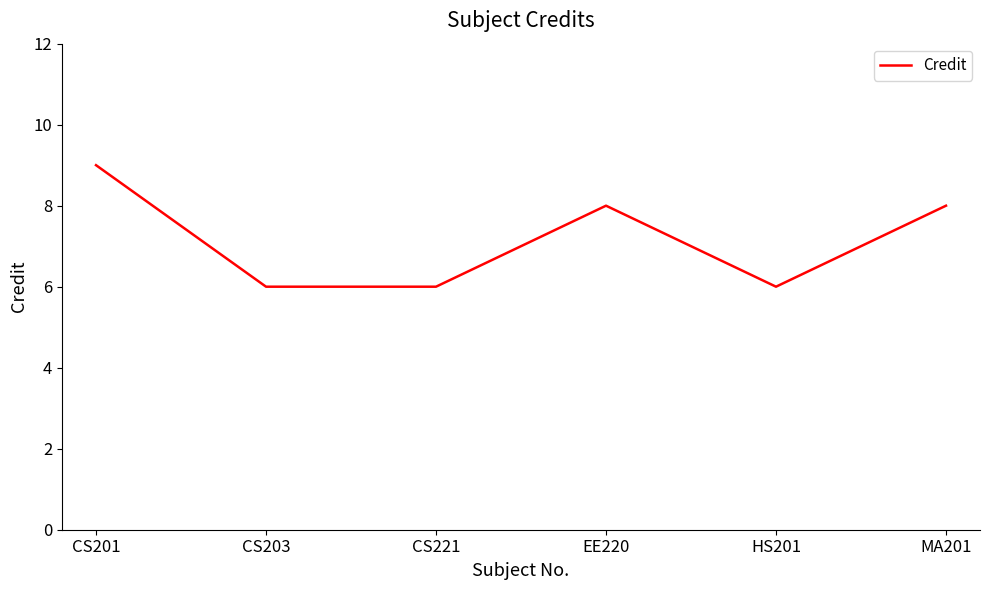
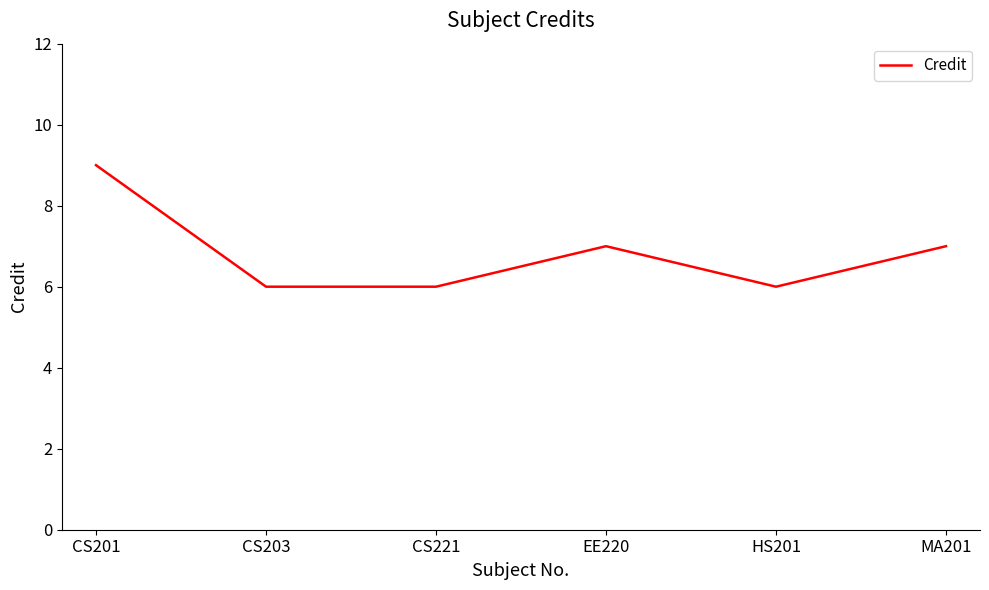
  {
    "CS201": 9,
    "CS203": 6,
    "CS221": 6,
-   "EE220": 8,
+   "EE220": 7,
    "HS201": 6,
-   "MA201": 8
+   "MA201": 7
  }
